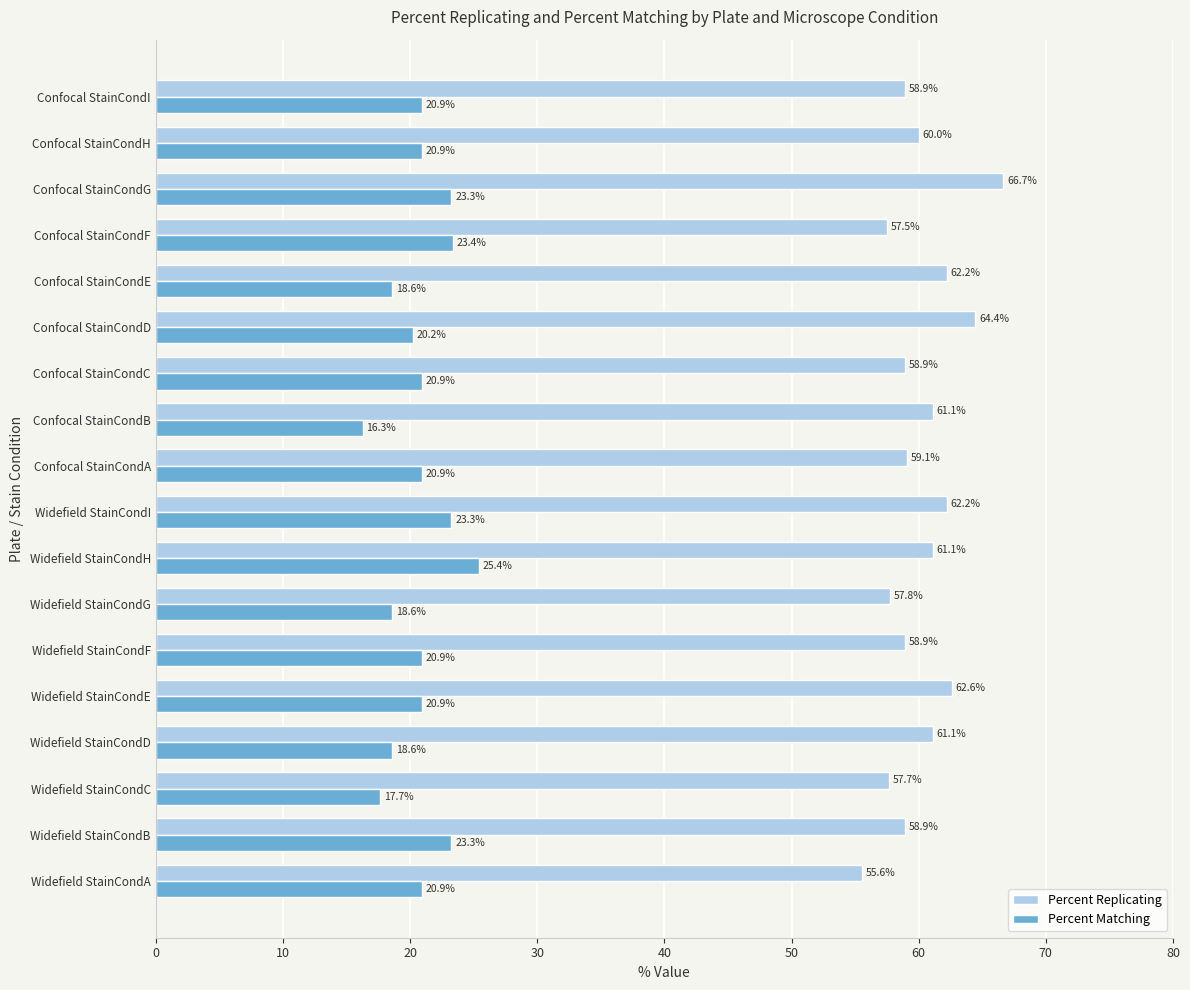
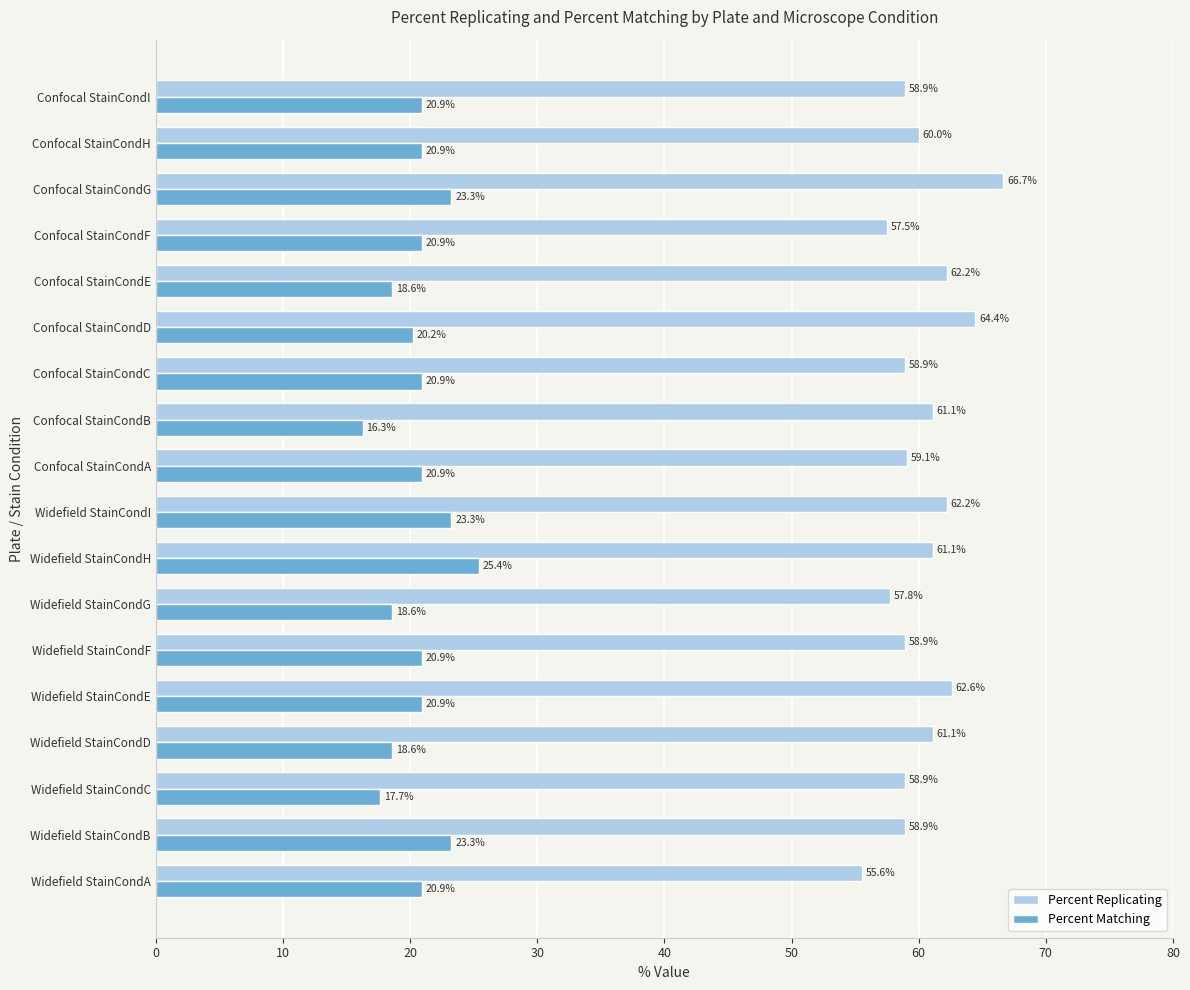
  {
    "Percent Replicating": {
      "Confocal StainCondI": "58.9%",
      "Confocal StainCondH": "60.0%",
      "Confocal StainCondG": "66.7%",
      "Confocal StainCondF": "57.5%",
      "Confocal StainCondE": "62.2%",
      "Confocal StainCondD": "64.4%",
      "Confocal StainCondC": "58.9%",
      "Confocal StainCondB": "61.1%",
      "Confocal StainCondA": "59.1%",
      "Widefield StainCondI": "62.2%",
      "Widefield StainCondH": "61.1%",
      "Widefield StainCondG": "57.8%",
      "Widefield StainCondF": "58.9%",
      "Widefield StainCondE": "62.6%",
      "Widefield StainCondD": "61.1%",
-     "Widefield StainCondC": "57.7%",
+     "Widefield StainCondC": "58.9%",
      "Widefield StainCondB": "58.9%",
      "Widefield StainCondA": "55.6%"
    },
    "Percent Matching": {
      "Confocal StainCondI": "20.9%",
      "Confocal StainCondH": "20.9%",
      "Confocal StainCondG": "23.3%",
-     "Confocal StainCondF": "23.4%",
+     "Confocal StainCondF": "20.9%",
      "Confocal StainCondE": "18.6%",
      "Confocal StainCondD": "20.2%",
      "Confocal StainCondC": "20.9%",
      "Confocal StainCondB": "16.3%",
      "Confocal StainCondA": "20.9%",
      "Widefield StainCondI": "23.3%",
      "Widefield StainCondH": "25.4%",
      "Widefield StainCondG": "18.6%",
      "Widefield StainCondF": "20.9%",
      "Widefield StainCondE": "20.9%",
      "Widefield StainCondD": "18.6%",
      "Widefield StainCondC": "17.7%",
      "Widefield StainCondB": "23.3%",
      "Widefield StainCondA": "20.9%"
    }
  }
